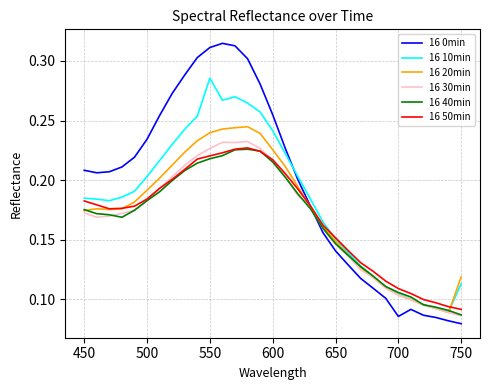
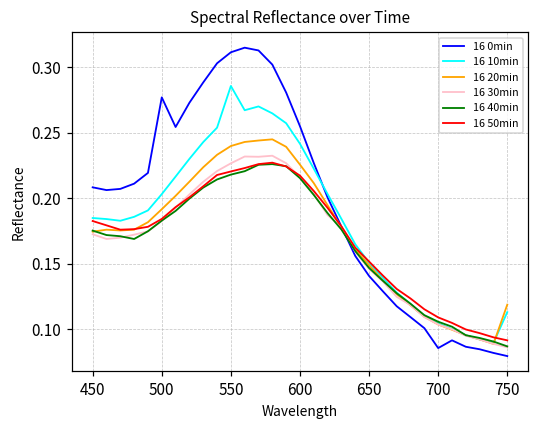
  {
    "16 0min": {
      "450": 0.208,
-     "500": 0.234,
+     "500": 0.277,
      "550": 0.311,
      "600": 0.255,
      "650": 0.141,
      "700": 0.086,
      "750": 0.080
    },
    "16 10min": {
      "450": 0.185,
      "500": 0.203,
      "550": 0.286,
      "600": 0.242,
      "750": 0.113
    },
    "16 20min": {
      "500": 0.192,
      "550": 0.240,
      "600": 0.226,
      "750": 0.119
    },
    "16 30min": {
      "550": 0.227
    },
    "16 40min": {
      "550": 0.218
    },
    "16 50min": {
      "450": 0.183,
      "550": 0.220,
      "700": 0.109,
      "750": 0.092
    }
  }
